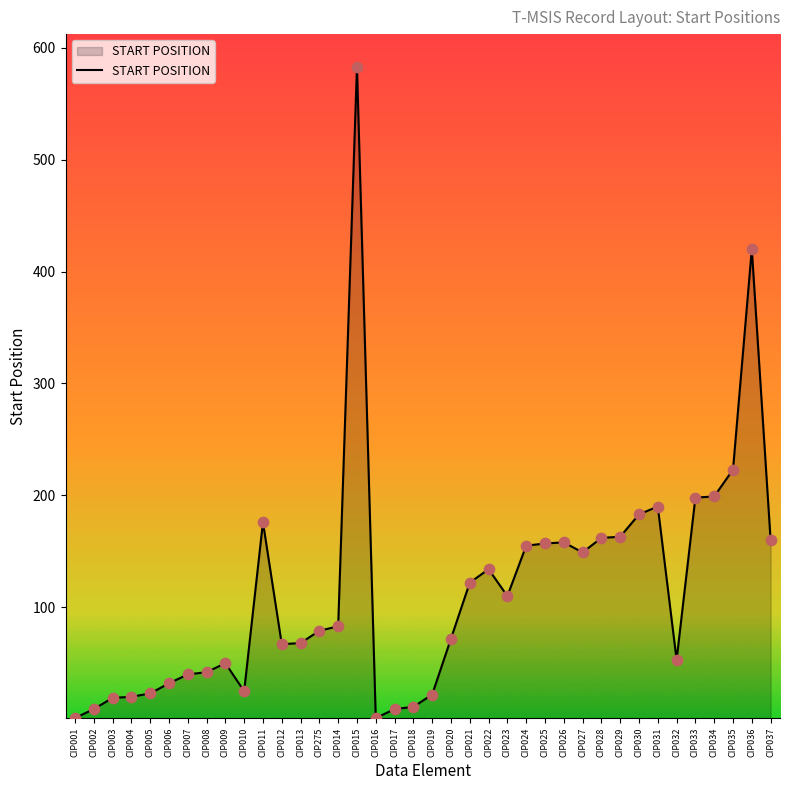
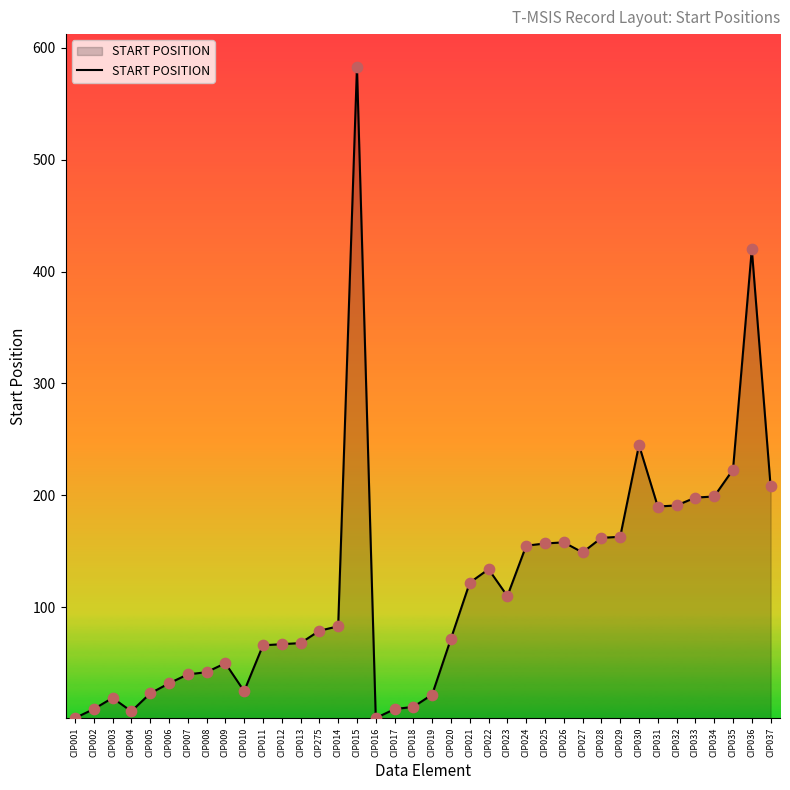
  {
    "CIP001": 1,
    "CIP002": 9,
    "CIP003": 19,
-   "CIP004": 20,
+   "CIP004": 7,
    "CIP005": 23,
    "CIP006": 32,
    "CIP007": 40,
    "CIP008": 42,
    "CIP009": 50,
    "CIP010": 25,
-   "CIP011": 176,
+   "CIP011": 66,
    "CIP012": 67,
    "CIP013": 68,
    "CIP275": 79,
    "CIP014": 83,
    "CIP015": 583,
    "CIP016": 1,
    "CIP017": 9,
    "CIP018": 11,
    "CIP019": 22,
    "CIP020": 72,
    "CIP021": 122,
    "CIP022": 134,
    "CIP023": 110,
    "CIP024": 155,
    "CIP025": 157,
    "CIP026": 158,
    "CIP027": 149,
    "CIP028": 162,
    "CIP029": 163,
-   "CIP030": 183,
+   "CIP030": 245,
    "CIP031": 190,
-   "CIP032": 53,
+   "CIP032": 191,
    "CIP033": 198,
    "CIP034": 199,
    "CIP035": 223,
    "CIP036": 420,
-   "CIP037": 160
+   "CIP037": 208
  }
